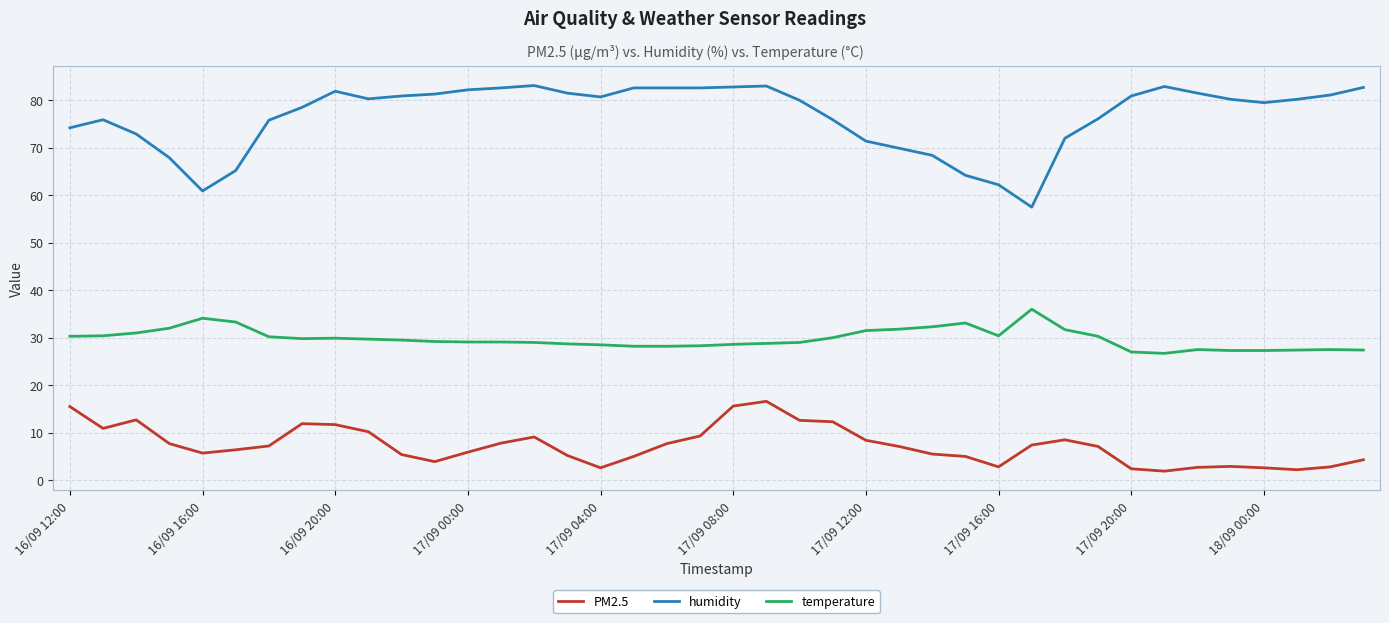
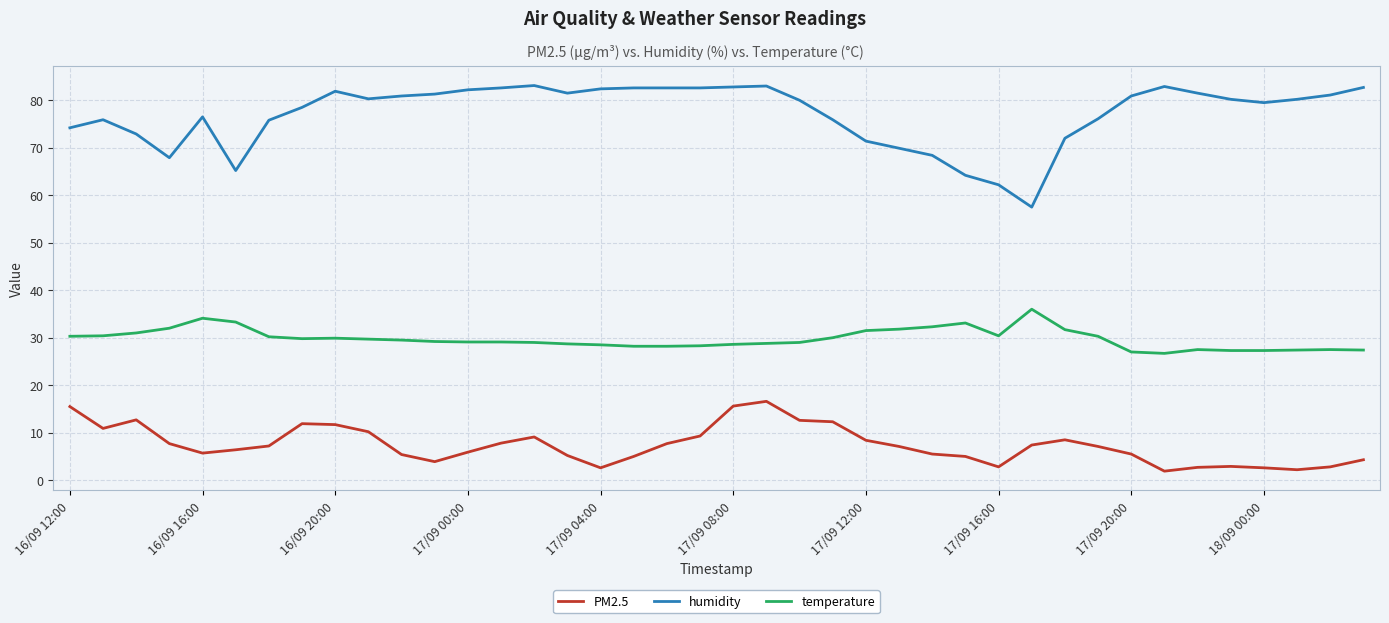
  {
    "PM2.5": {
      "16/09 12:00": 16,
      "16/09 16:00": 6,
      "16/09 20:00": 12,
      "17/09 00:00": 6,
      "17/09 04:00": 3,
      "17/09 08:00": 16,
      "17/09 12:00": 8,
      "17/09 16:00": 3,
-     "17/09 20:00": 2,
+     "17/09 20:00": 6,
      "18/09 00:00": 3
    },
    "humidity": {
      "16/09 12:00": 74,
-     "16/09 16:00": 61,
+     "16/09 16:00": 77,
      "16/09 20:00": 82,
      "17/09 00:00": 82,
-     "17/09 04:00": 81,
+     "17/09 04:00": 82,
      "17/09 08:00": 83,
      "17/09 12:00": 71,
      "17/09 16:00": 62,
      "17/09 20:00": 81,
      "18/09 00:00": 80
    },
    "temperature": {
      "16/09 12:00": 30,
      "16/09 16:00": 34,
      "16/09 20:00": 30,
      "17/09 00:00": 29,
      "17/09 04:00": 29,
      "17/09 08:00": 29,
      "17/09 12:00": 32,
      "17/09 16:00": 30,
      "17/09 20:00": 27,
      "18/09 00:00": 27
    }
  }
